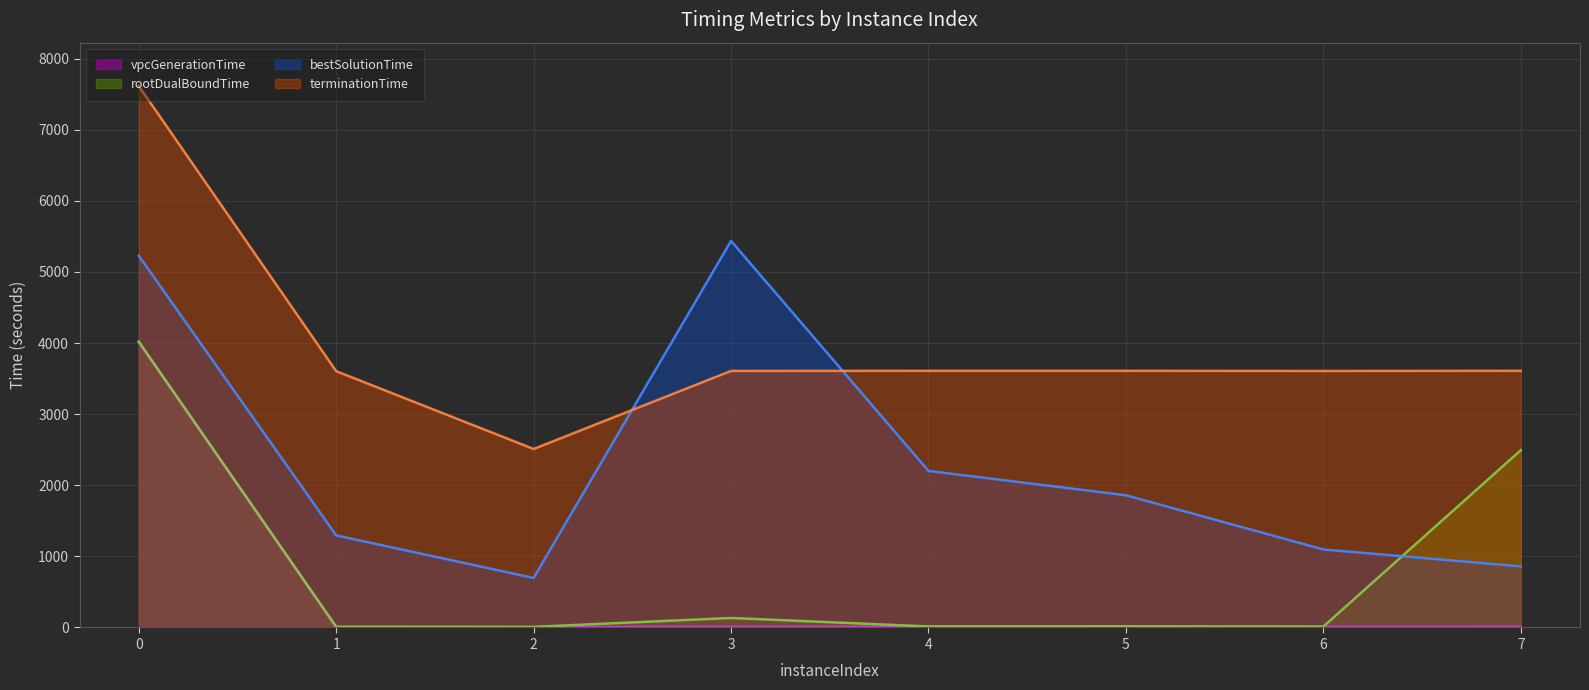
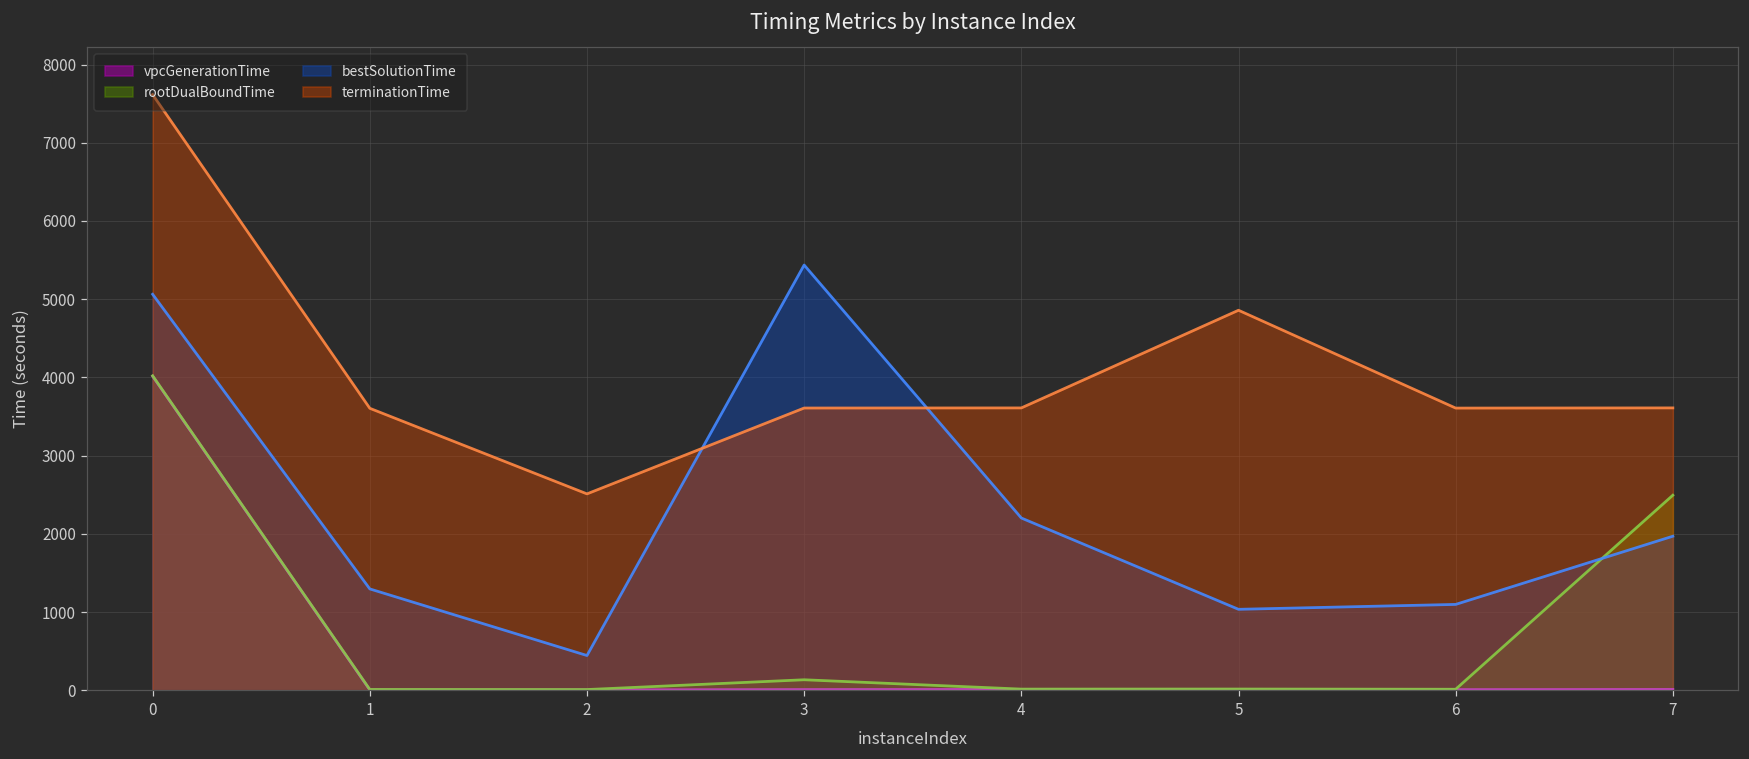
  {
    "vpcGenerationTime": {
      "3": 0,
      "7": 0
    },
    "rootDualBoundTime": {
      "3": 100,
      "7": 2500
    },
    "bestSolutionTime": {
-     "0": 5200,
+     "0": 5100,
      "1": 1300,
-     "2": 700,
+     "2": 400,
      "3": 5400,
      "4": 2200,
-     "5": 1900,
+     "5": 1000,
      "6": 1100,
-     "7": 900
+     "7": 2000
    },
    "terminationTime": {
      "1": 3600,
      "2": 2500,
      "3": 3600,
      "4": 3600,
-     "5": 3600,
+     "5": 4900,
      "6": 3600,
      "7": 3600
    }
  }
